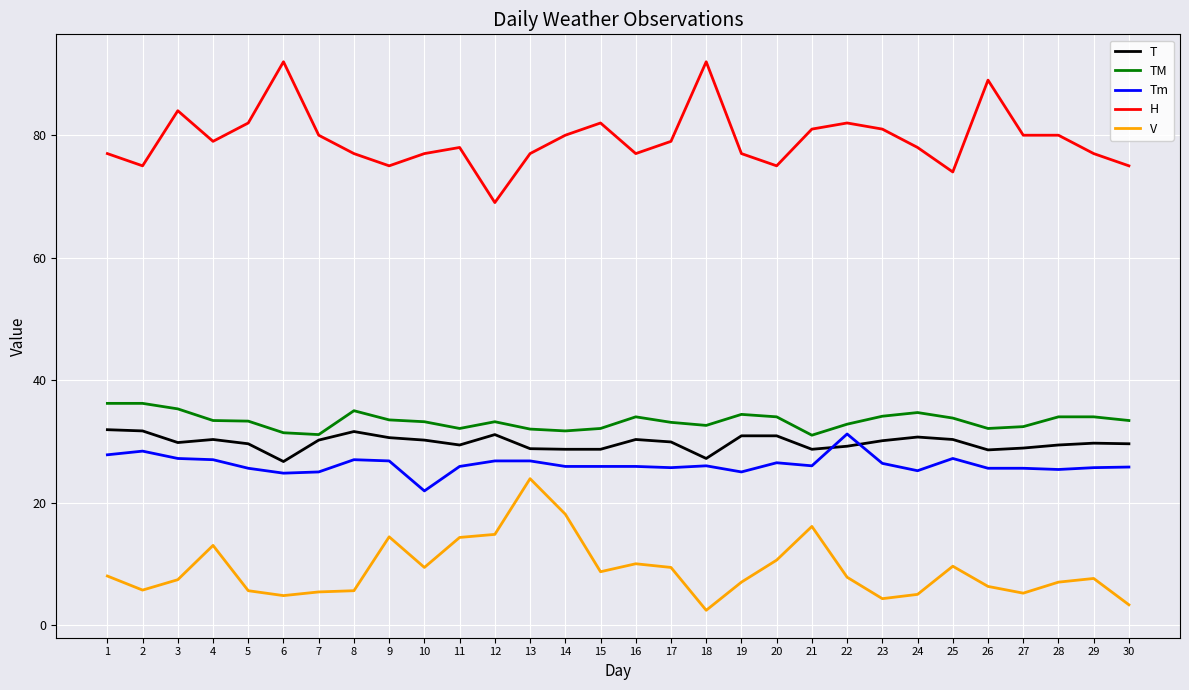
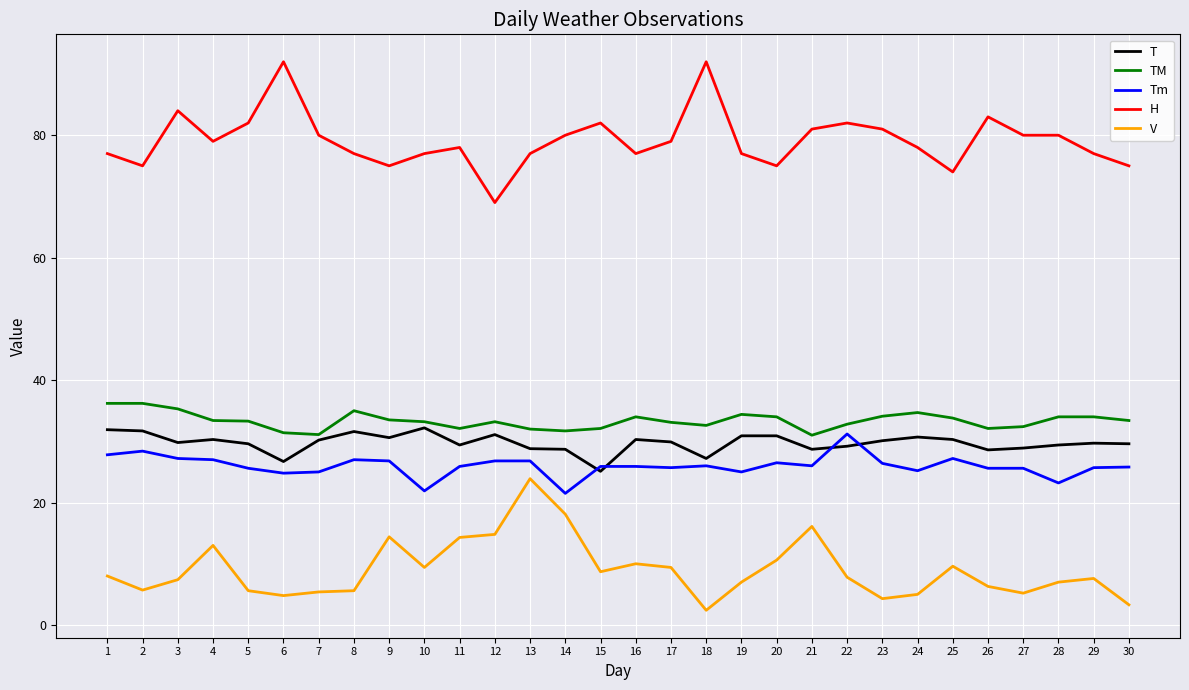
  {
    "T": {
      "1": 32,
      "2": 32,
      "3": 30,
      "4": 30,
      "5": 30,
      "6": 27,
      "7": 30,
      "8": 32,
      "9": 31,
-     "10": 30,
+     "10": 32,
      "11": 29,
      "12": 31,
      "13": 29,
      "14": 29,
-     "15": 29,
+     "15": 25,
      "16": 30,
      "17": 30,
      "18": 27,
      "19": 31,
      "20": 31,
      "21": 29,
      "22": 29,
      "23": 30,
      "24": 31,
      "25": 30,
      "26": 29,
      "27": 29,
      "28": 29,
      "29": 30,
      "30": 30
    },
    "TM": {
      "1": 36,
      "2": 36,
      "3": 35,
      "4": 33,
      "5": 33,
      "6": 31,
      "7": 31,
      "8": 35,
      "9": 34,
      "10": 33,
      "11": 32,
      "12": 33,
      "13": 32,
      "14": 32,
      "15": 32,
      "16": 34,
      "17": 33,
      "18": 33,
      "19": 34,
      "20": 34,
      "21": 31,
      "22": 33,
      "23": 34,
      "24": 35,
      "25": 34,
      "26": 32,
      "27": 32,
      "28": 34,
      "29": 34,
      "30": 33
    },
    "Tm": {
      "1": 28,
      "2": 28,
      "3": 27,
      "4": 27,
      "5": 26,
      "6": 25,
      "7": 25,
      "8": 27,
      "9": 27,
      "10": 22,
      "11": 26,
      "12": 27,
      "13": 27,
-     "14": 26,
+     "14": 22,
      "15": 26,
      "16": 26,
      "17": 26,
      "18": 26,
      "19": 25,
      "20": 27,
      "21": 26,
      "22": 31,
      "23": 26,
      "24": 25,
      "25": 27,
      "26": 26,
      "27": 26,
-     "28": 25,
+     "28": 23,
      "29": 26,
      "30": 26
    },
    "H": {
      "1": 77,
      "2": 75,
      "3": 84,
      "4": 79,
      "5": 82,
      "6": 92,
      "7": 80,
      "8": 77,
      "9": 75,
      "10": 77,
      "11": 78,
      "12": 69,
      "13": 77,
      "14": 80,
      "15": 82,
      "16": 77,
      "17": 79,
      "18": 92,
      "19": 77,
      "20": 75,
      "21": 81,
      "22": 82,
      "23": 81,
      "24": 78,
      "25": 74,
-     "26": 89,
+     "26": 83,
      "27": 80,
      "28": 80,
      "29": 77,
      "30": 75
    },
    "V": {
      "1": 8,
      "2": 6,
      "3": 7,
      "4": 13,
      "5": 6,
      "6": 5,
      "7": 5,
      "8": 6,
      "9": 14,
      "10": 9,
      "11": 14,
      "12": 15,
      "13": 24,
      "14": 18,
      "15": 9,
      "16": 10,
      "17": 9,
      "18": 2,
      "19": 7,
      "20": 11,
      "21": 16,
      "22": 8,
      "23": 4,
      "24": 5,
      "25": 10,
      "26": 6,
      "27": 5,
      "28": 7,
      "29": 8,
      "30": 3
    }
  }
